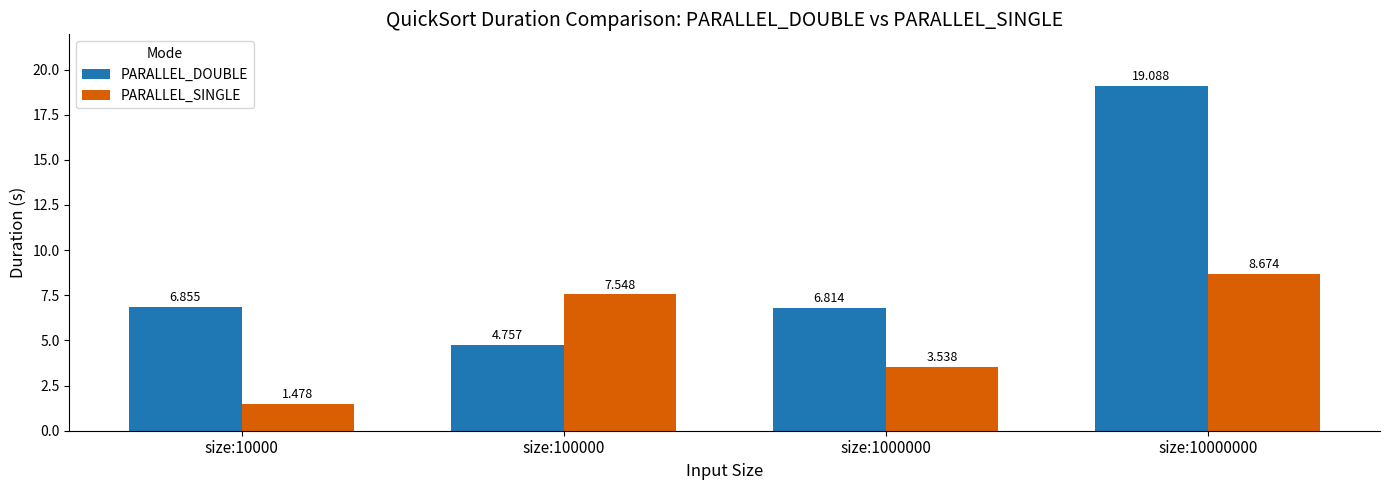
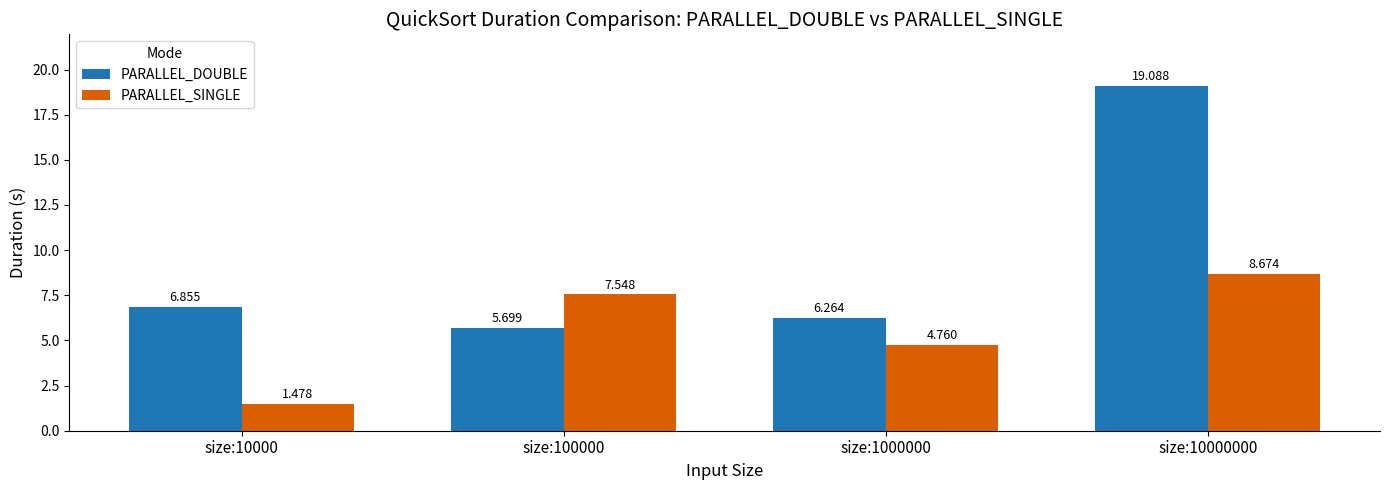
  {
    "PARALLEL_DOUBLE": {
      "size:10000": 6.855,
-     "size:100000": 4.757,
-     "size:1000000": 6.814,
+     "size:100000": 5.699,
+     "size:1000000": 6.264,
      "size:10000000": 19.088
    },
    "PARALLEL_SINGLE": {
      "size:10000": 1.478,
      "size:100000": 7.548,
-     "size:1000000": 3.538,
+     "size:1000000": 4.760,
      "size:10000000": 8.674
    }
  }
